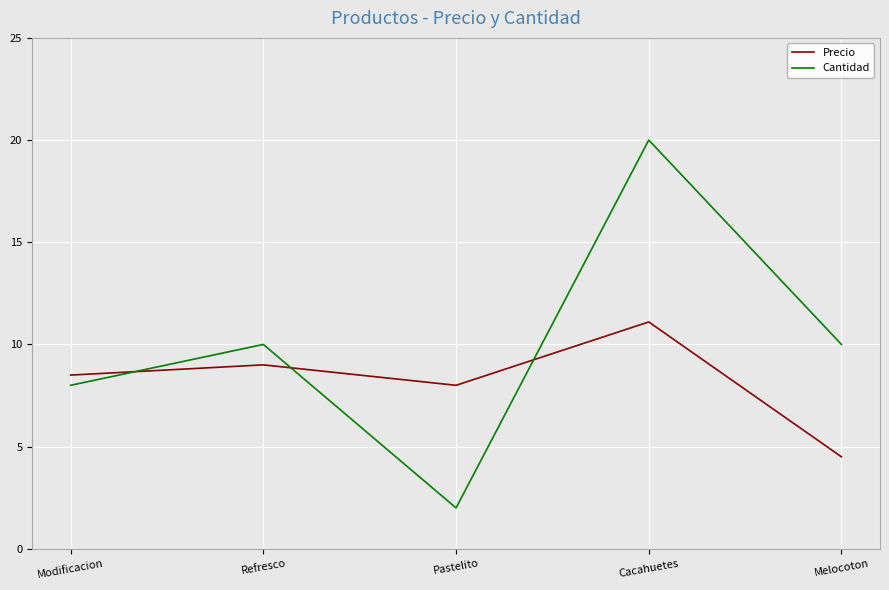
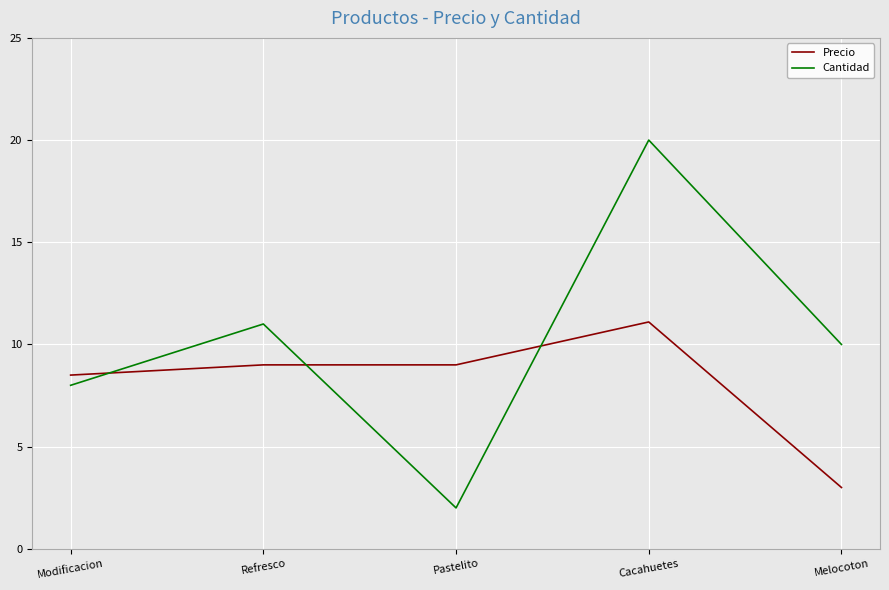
  {
    "Precio": {
      "Modificacion": 8.5,
      "Refresco": 9.0,
-     "Pastelito": 8,
+     "Pastelito": 9,
      "Cacahuetes": 11.1,
-     "Melocoton": 4.5
+     "Melocoton": 3.0
    },
    "Cantidad": {
      "Modificacion": 8,
-     "Refresco": 10,
+     "Refresco": 11,
      "Pastelito": 2,
      "Cacahuetes": 20,
      "Melocoton": 10
    }
  }
